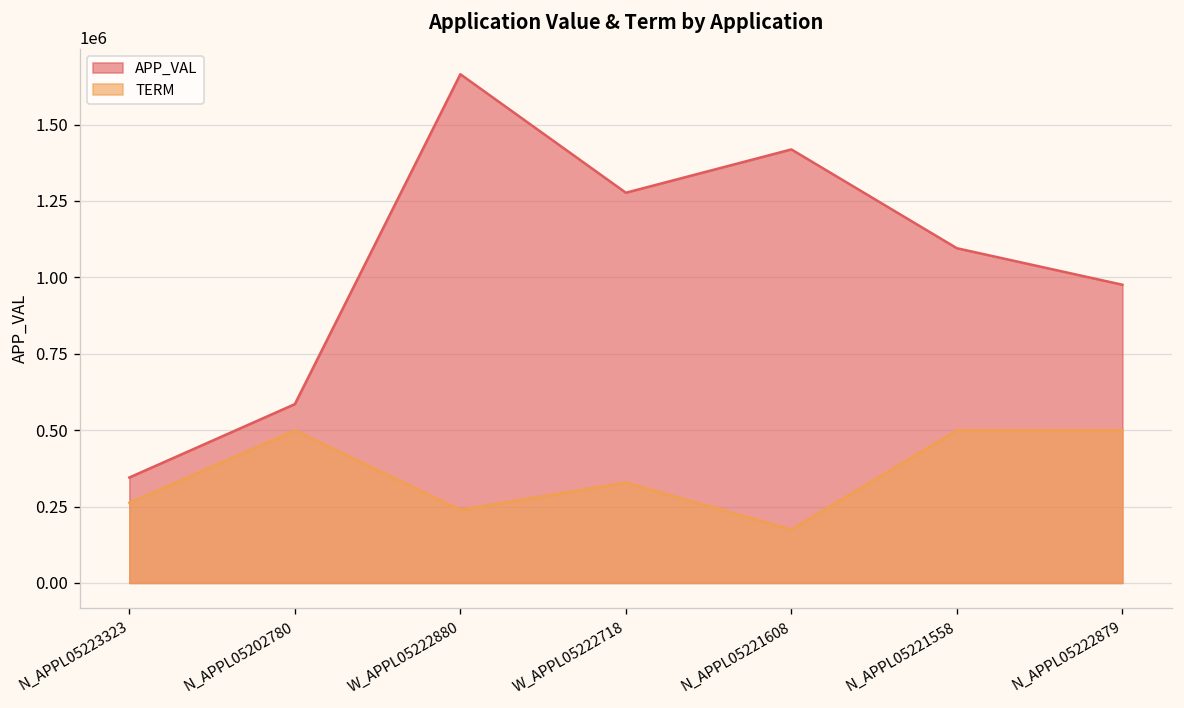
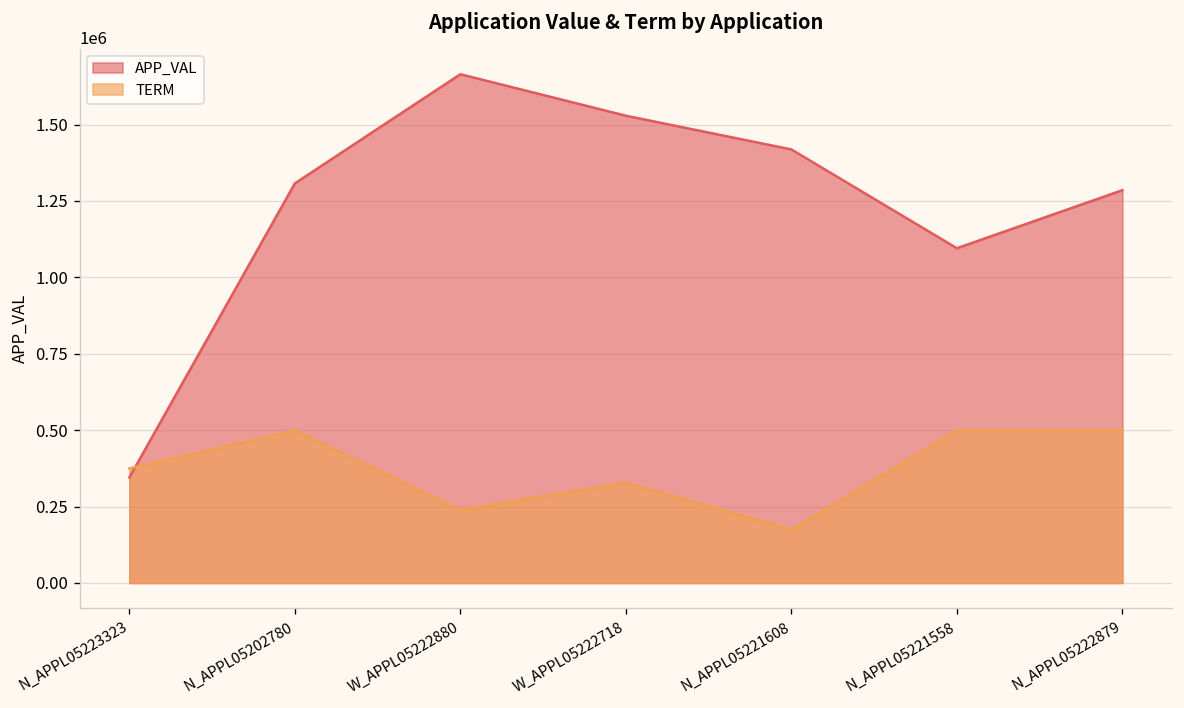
  {
    "APP_VAL": {
      "N_APPL05223323": 350000,
-     "N_APPL05202780": 590000,
+     "N_APPL05202780": 1310000,
      "W_APPL05222880": 1660000,
-     "W_APPL05222718": 1280000,
+     "W_APPL05222718": 1530000,
      "N_APPL05221608": 1420000,
      "N_APPL05221558": 1100000,
-     "N_APPL05222879": 980000
+     "N_APPL05222879": 1290000
    },
    "TERM": {
-     "N_APPL05223323": 260000,
+     "N_APPL05223323": 370000,
      "N_APPL05202780": 500000,
      "W_APPL05222880": 240000,
      "W_APPL05222718": 330000,
      "N_APPL05221608": 170000,
      "N_APPL05221558": 500000,
      "N_APPL05222879": 500000
    }
  }
